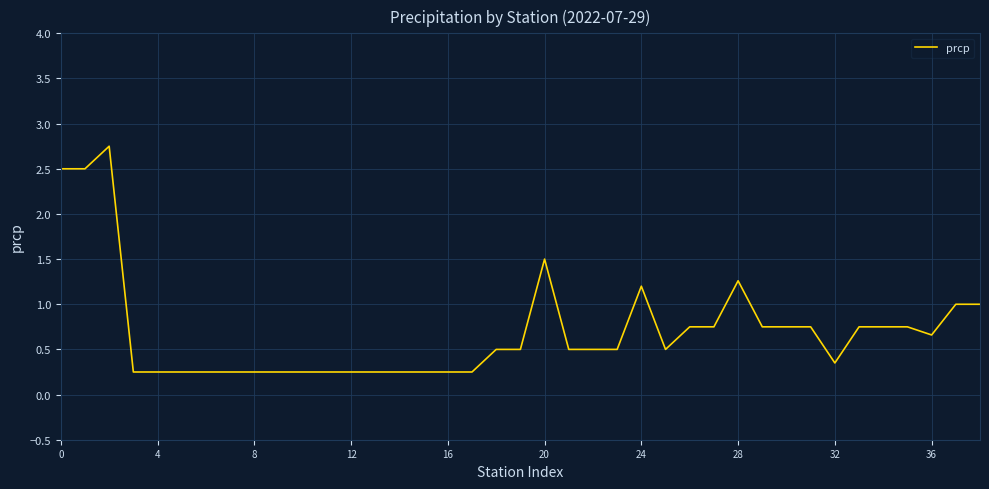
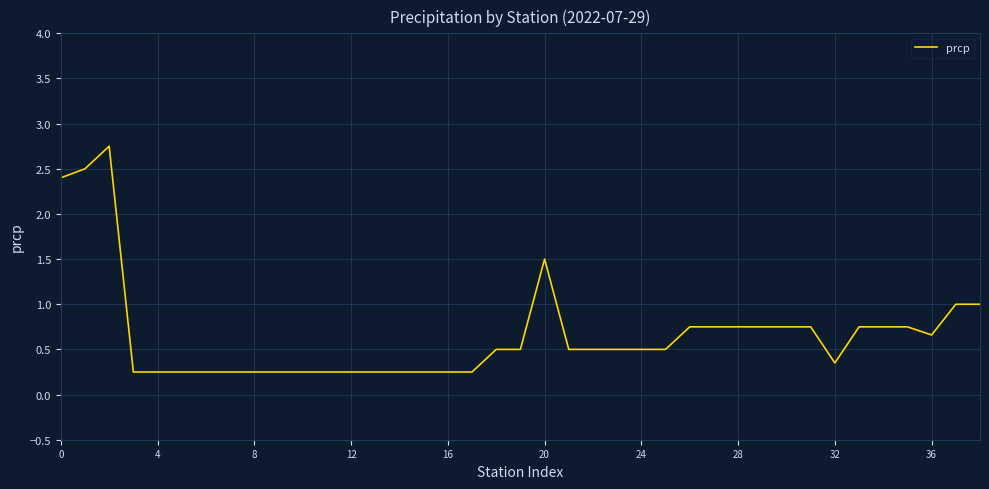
  {
-   "0": 2.5,
+   "0": 2.4,
    "4": 0.3,
    "8": 0.3,
    "12": 0.3,
    "16": 0.3,
    "20": 1.5,
-   "24": 1.2,
-   "28": 1.3,
+   "24": 0.5,
+   "28": 0.8,
    "32": 0.4,
    "36": 0.7
  }
